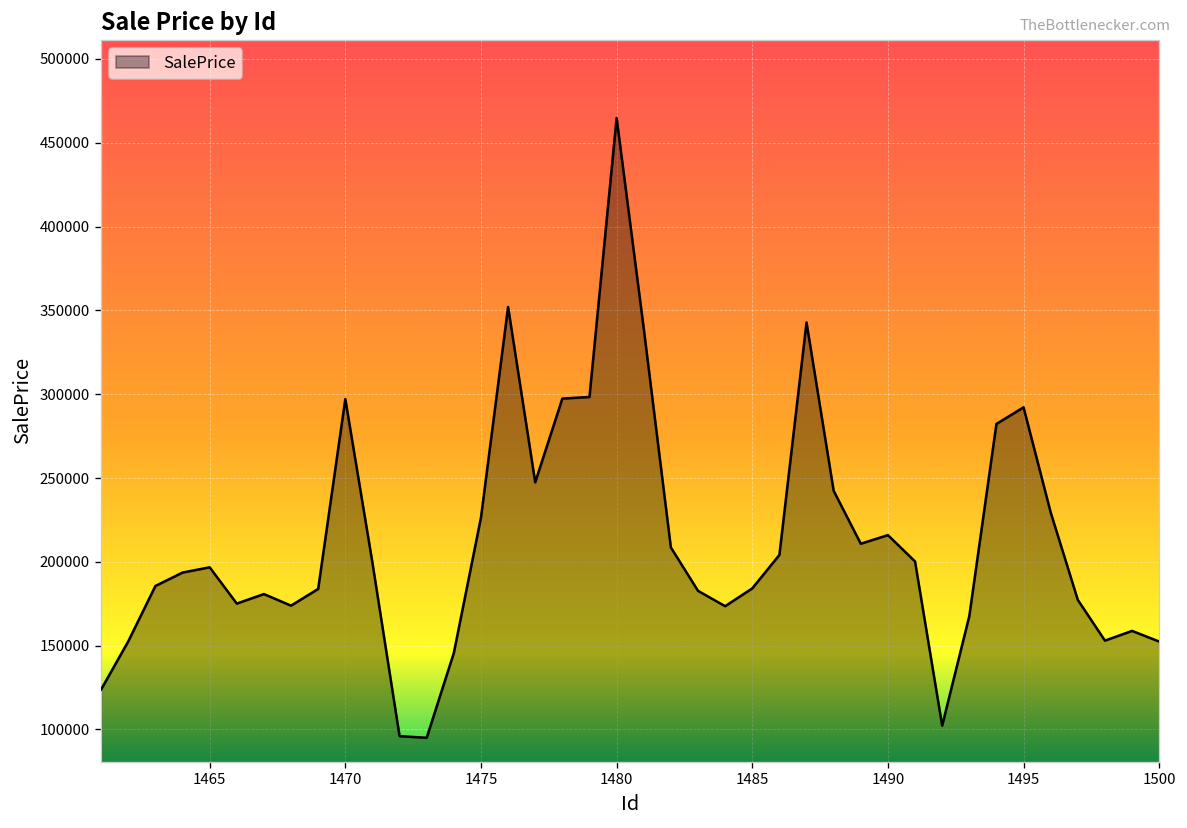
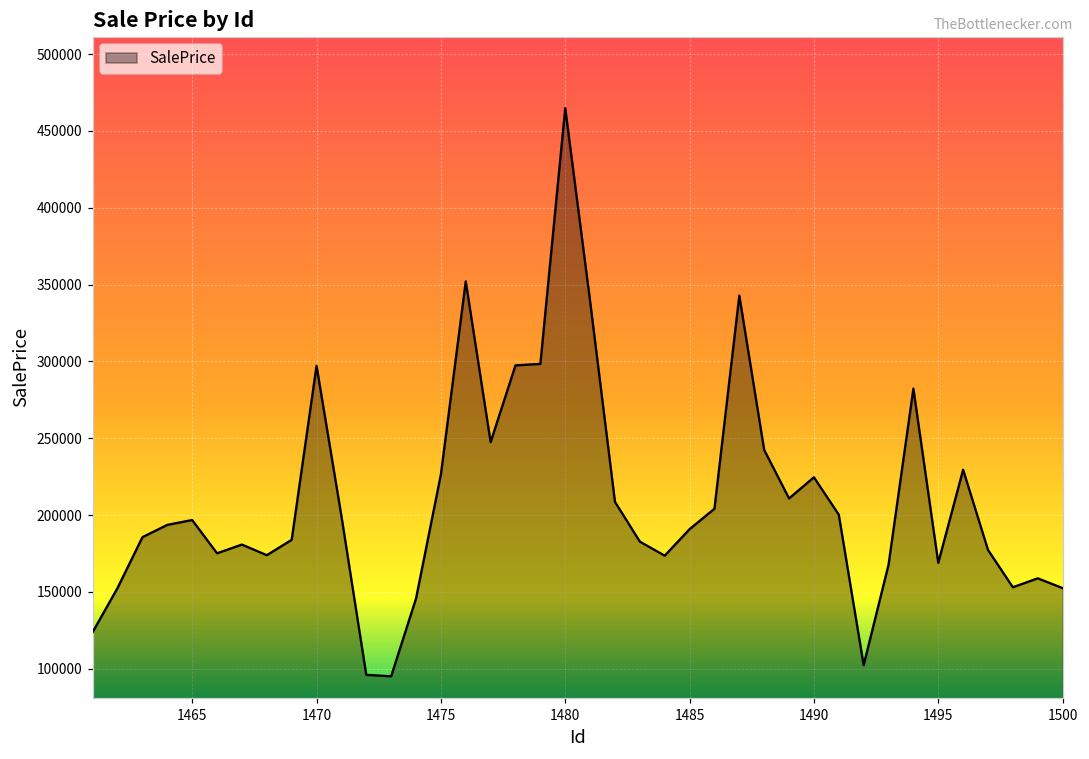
  {
    "1465": 197000,
    "1470": 297000,
    "1475": 226000,
    "1480": 465000,
-   "1485": 184000,
-   "1490": 216000,
-   "1495": 292000,
+   "1485": 191000,
+   "1490": 225000,
+   "1495": 169000,
    "1500": 152000
  }
